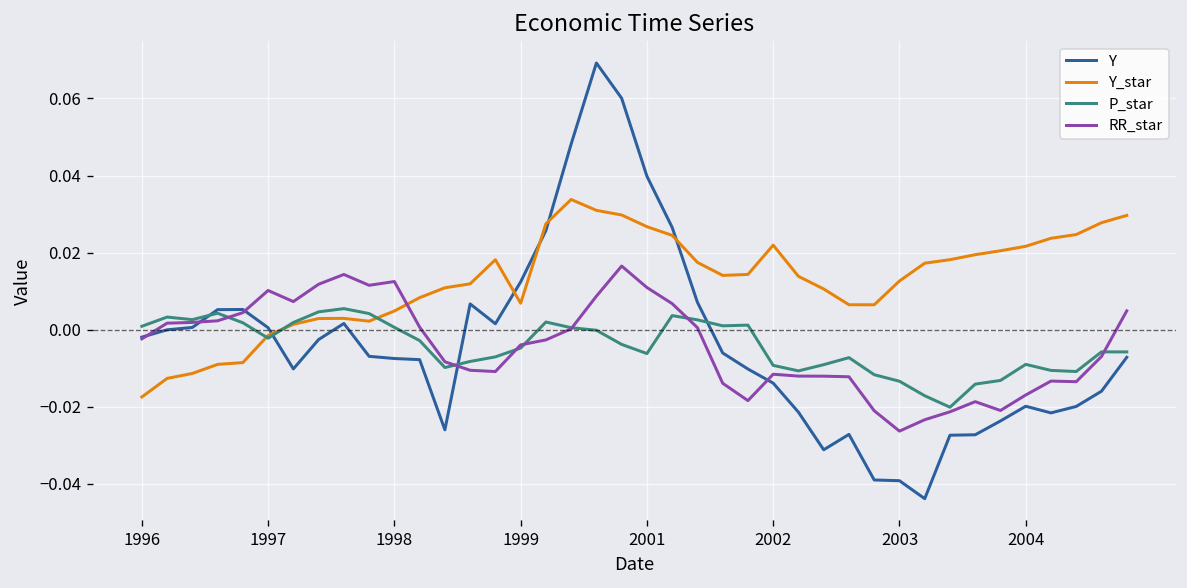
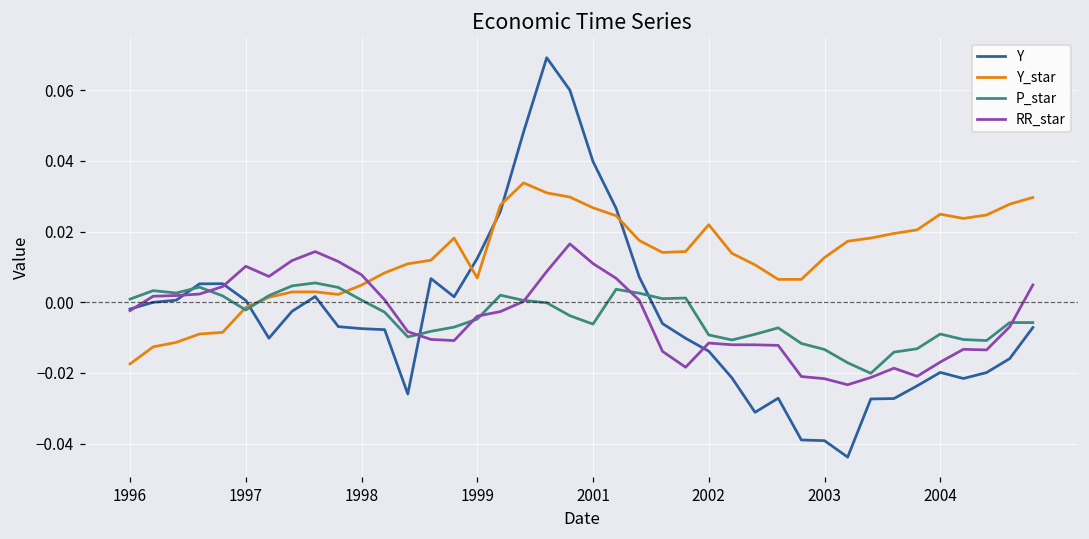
  {
    "Y_star": {
      "1996": -0.017,
      "1998": 0.005,
      "1999": 0.007,
      "2001": 0.027,
      "2002": 0.022,
      "2003": 0.013,
-     "2004": 0.022
+     "2004": 0.025
    },
    "RR_star": {
      "1997": 0.010,
-     "1998": 0.012,
+     "1998": 0.008,
      "1999": -0.004,
      "2001": 0.011,
      "2002": -0.012,
-     "2003": -0.026,
+     "2003": -0.022,
      "2004": -0.017
    }
  }
